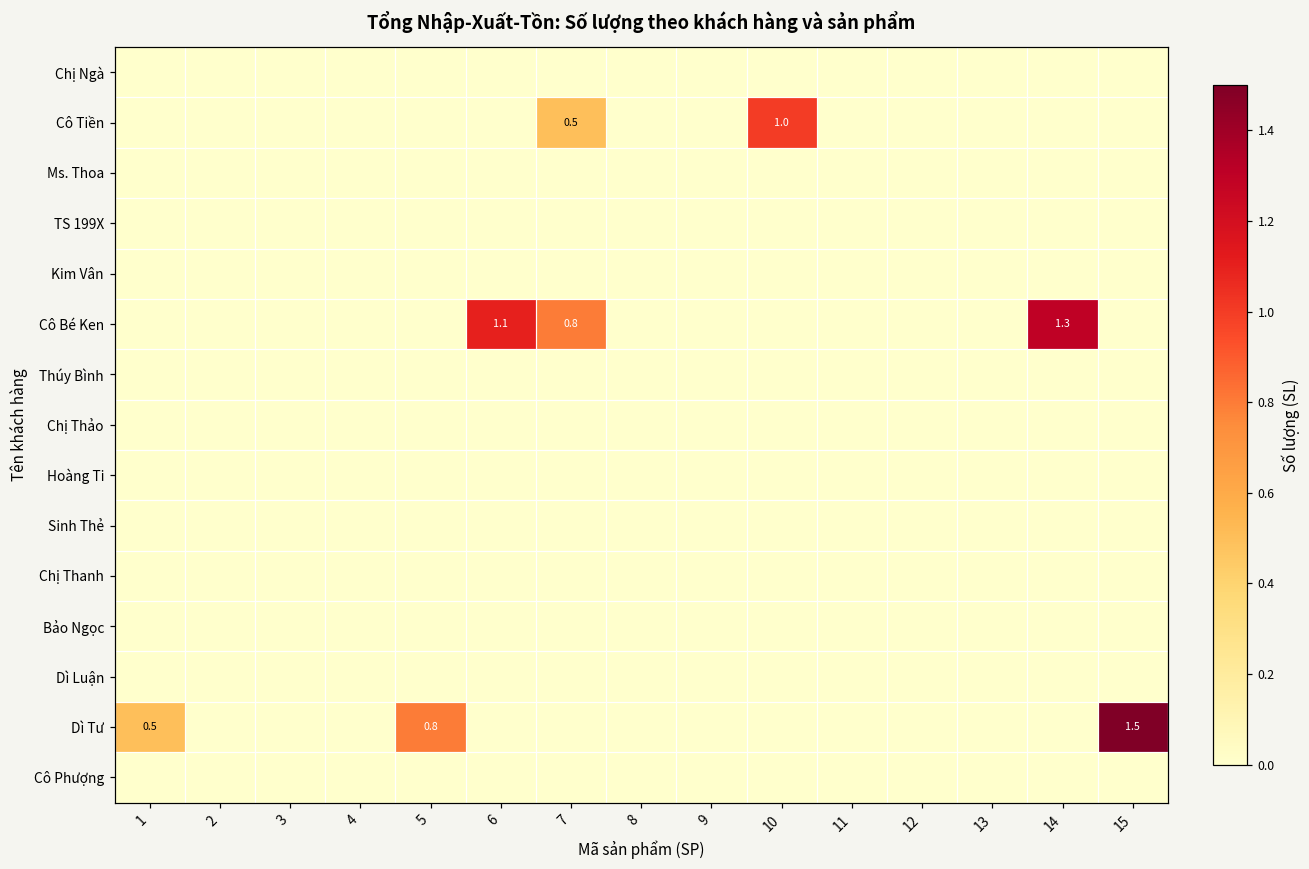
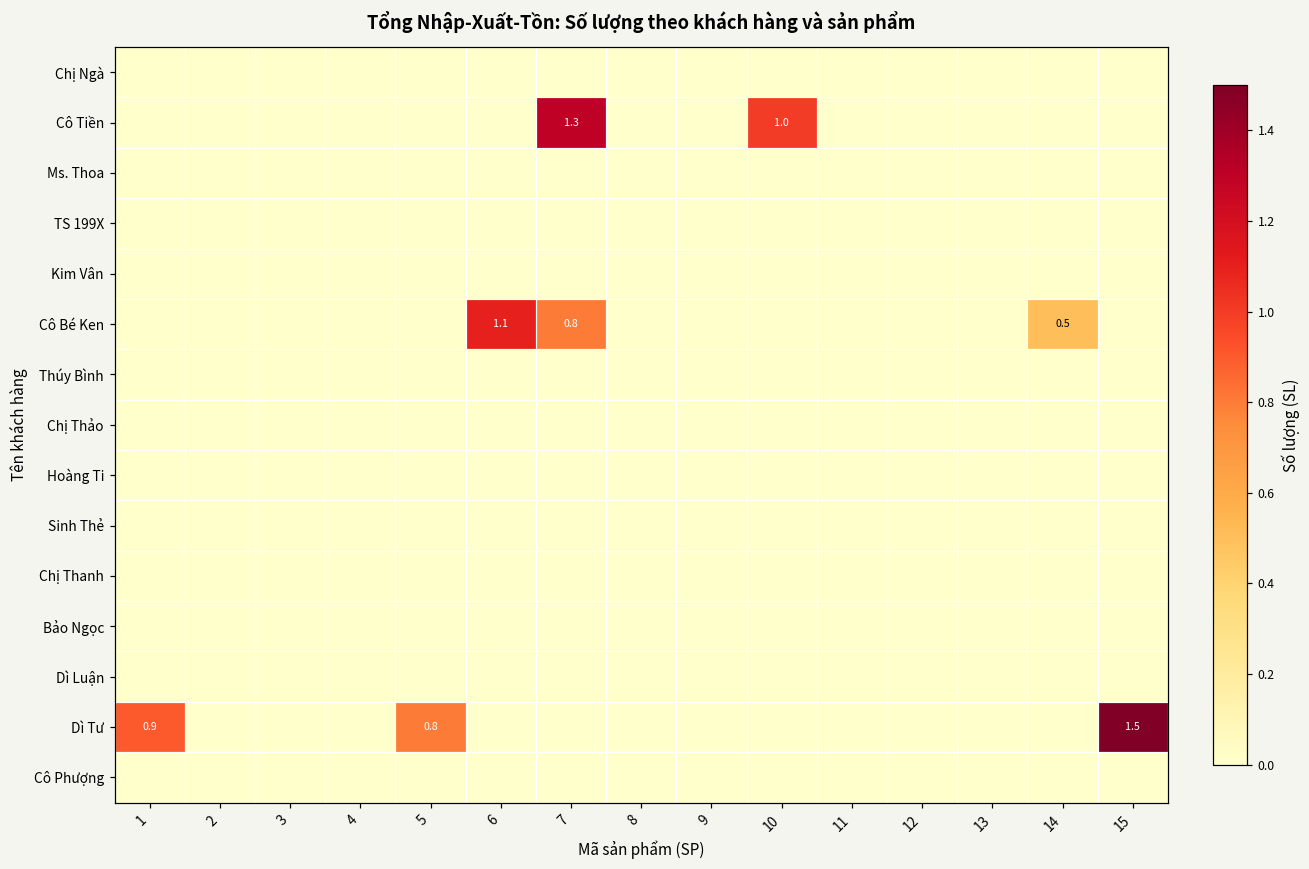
  {
    "Cô Tiền": {
-     "7": 0.5,
+     "7": 1.3,
      "10": 1.0
    },
    "Cô Bé Ken": {
      "6": 1.1,
      "7": 0.8,
-     "14": 1.3
+     "14": 0.5
    },
    "Dì Tư": {
-     "1": 0.5,
+     "1": 0.9,
      "5": 0.8,
      "15": 1.5
    }
  }
